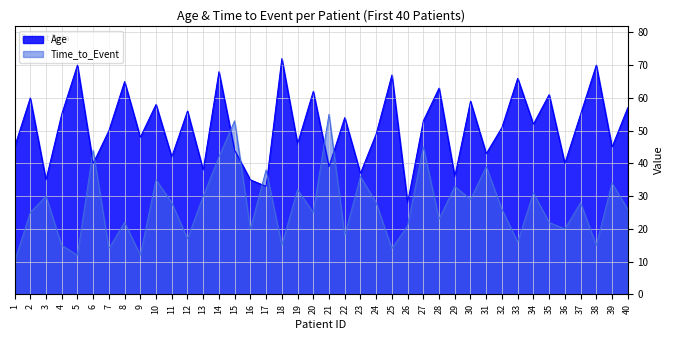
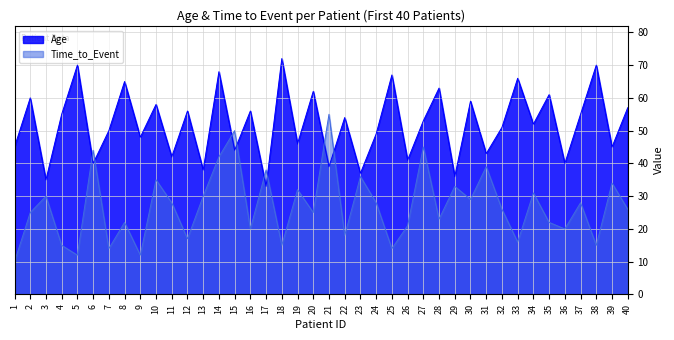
  {
    "Age": {
      "1": 45,
      "2": 60,
      "3": 35,
      "4": 55,
      "5": 70,
      "6": 40,
      "7": 50,
      "8": 65,
      "9": 48,
      "10": 58,
      "11": 42,
      "12": 56,
      "13": 38,
      "14": 68,
      "15": 44,
-     "16": 35,
+     "16": 56,
      "17": 33,
      "18": 72,
      "19": 46,
      "20": 62,
      "21": 39,
      "22": 54,
      "23": 37,
      "24": 49,
      "25": 67,
-     "26": 28,
+     "26": 41,
      "27": 53,
      "28": 63,
      "29": 36,
      "30": 59,
      "31": 43,
      "32": 51,
      "33": 66,
      "34": 52,
      "35": 61,
      "36": 40,
      "37": 55,
      "38": 70,
      "39": 45,
      "40": 57
    },
    "Time_to_Event": {
      "1": 10,
      "2": 25,
      "3": 30,
      "4": 15,
      "5": 12,
      "6": 44,
      "7": 14,
      "8": 22,
      "9": 12,
      "10": 35,
      "11": 28,
      "12": 17,
      "13": 30,
      "14": 42,
-     "15": 53,
+     "15": 50,
      "16": 20,
      "17": 38,
      "18": 15,
      "19": 32,
      "20": 25,
      "21": 55,
      "22": 18,
      "23": 36,
      "24": 28,
      "25": 14,
      "26": 21,
      "27": 45,
      "28": 23,
      "29": 33,
      "30": 29,
      "31": 39,
      "32": 26,
      "33": 16,
      "34": 31,
      "35": 22,
      "36": 20,
      "37": 28,
      "38": 15,
      "39": 34,
      "40": 26
    }
  }
